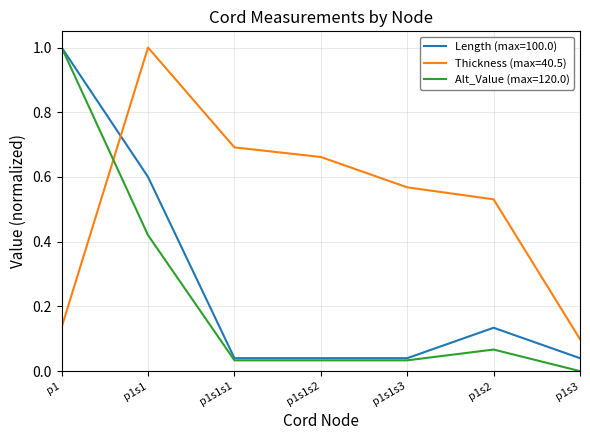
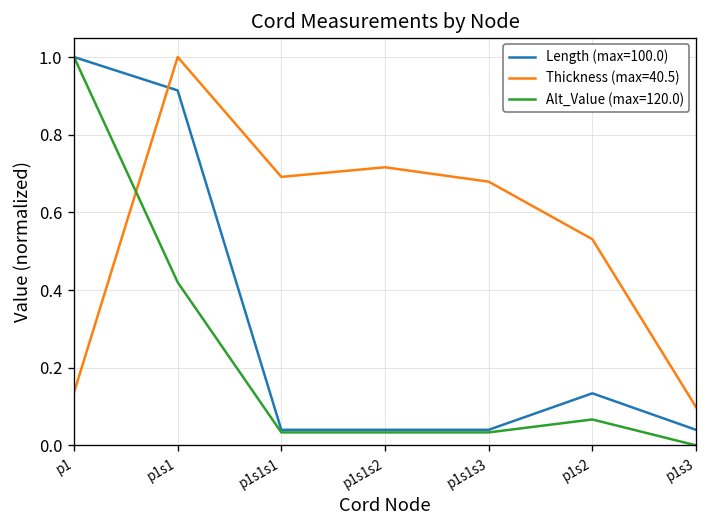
  {
    "Length (max=100.0)": {
-     "p1s1": 0.60,
+     "p1s1": 0.91,
      "p1s2": 0.13,
      "p1s3": 0.04
    },
    "Thickness (max=40.5)": {
      "p1": 0.14,
      "p1s1": 1.00,
      "p1s1s1": 0.69,
-     "p1s1s2": 0.66,
-     "p1s1s3": 0.57,
+     "p1s1s2": 0.72,
+     "p1s1s3": 0.68,
      "p1s2": 0.53,
      "p1s3": 0.10
    },
    "Alt_Value (max=120.0)": {
      "p1s1": 0.42,
      "p1s2": 0.07,
      "p1s3": 0.00
    }
  }
